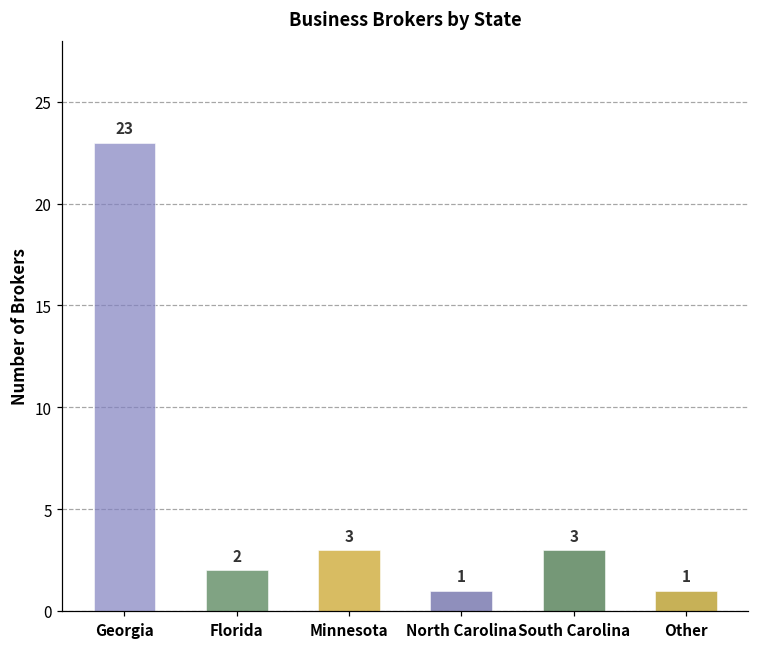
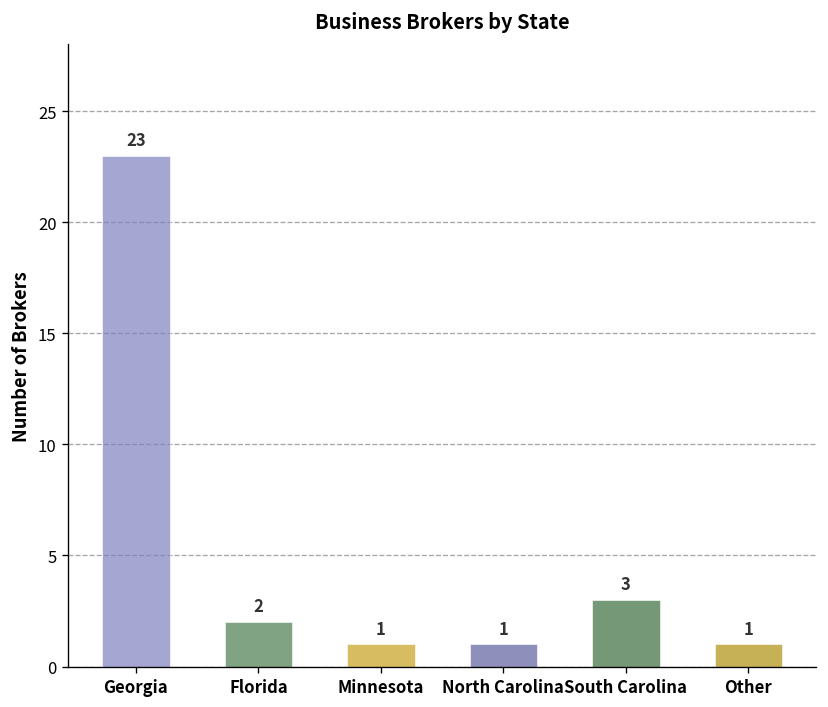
  {
    "Georgia": 23,
    "Florida": 2,
-   "Minnesota": 3,
+   "Minnesota": 1,
    "North Carolina": 1,
    "South Carolina": 3,
    "Other": 1
  }
